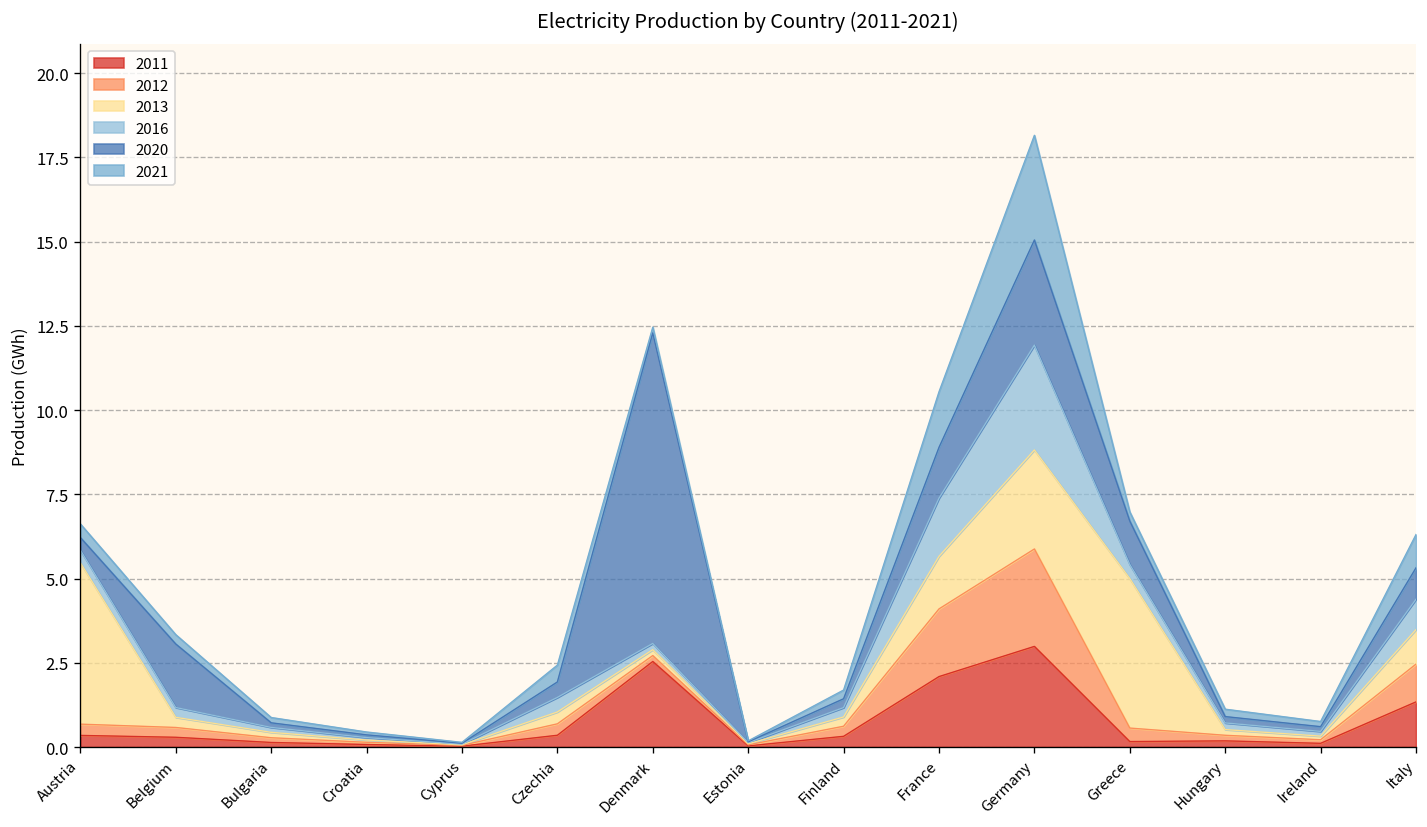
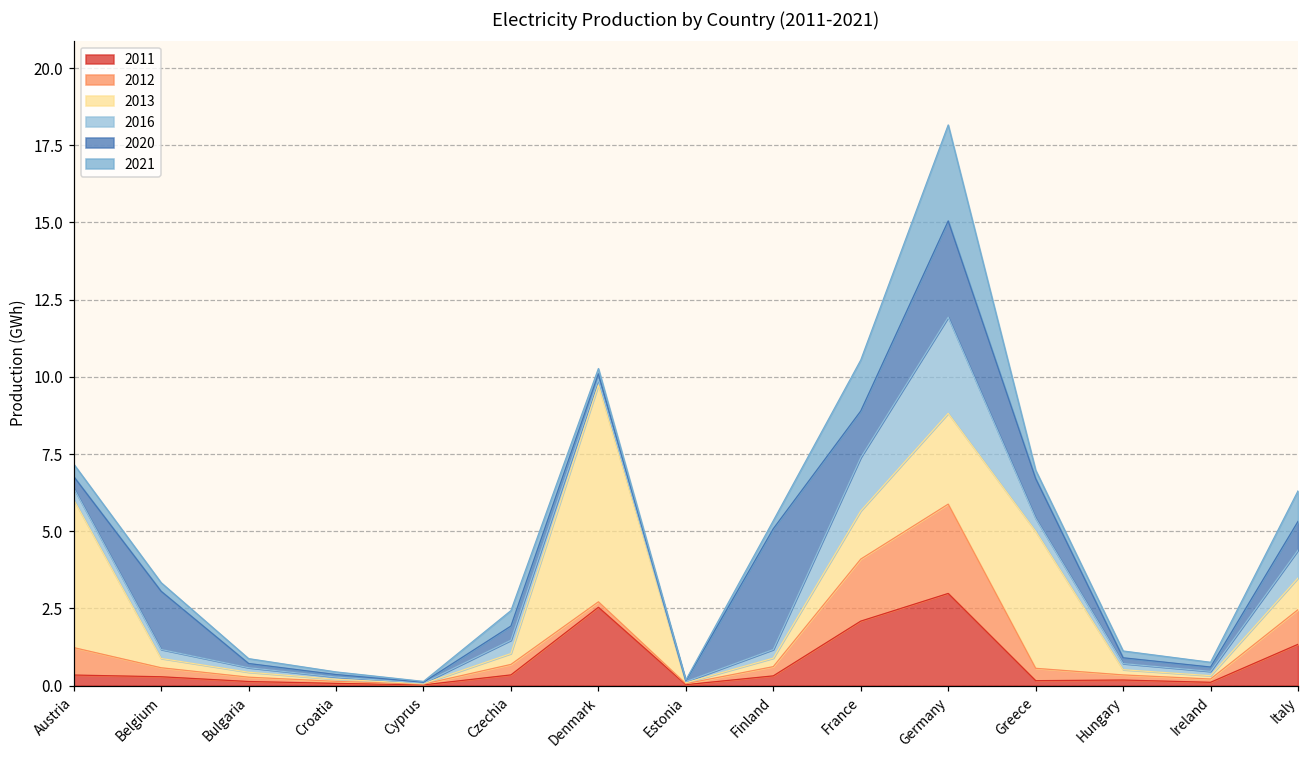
  {
    "2011": {
      "Austria": 0.3,
      "Belgium": 0.3,
      "Bulgaria": 0.1,
      "Czechia": 0.3,
      "Denmark": 2.5,
      "Finland": 0.3,
      "France": 2.1,
      "Germany": 3.0,
      "Greece": 0.2,
      "Hungary": 0.2,
      "Ireland": 0.1,
      "Italy": 1.3
    },
    "2012": {
-     "Austria": 0.3,
+     "Austria": 0.9,
      "Belgium": 0.3,
      "Bulgaria": 0.1,
      "Czechia": 0.3,
      "Denmark": 0.2,
      "Finland": 0.3,
      "France": 2.0,
      "Germany": 2.9,
      "Greece": 0.4,
      "Hungary": 0.2,
      "Ireland": 0.1,
      "Italy": 1.1
    },
    "2013": {
      "Austria": 4.8,
      "Belgium": 0.3,
      "Bulgaria": 0.2,
      "Czechia": 0.4,
-     "Denmark": 0.2,
+     "Denmark": 7.0,
      "Finland": 0.3,
      "France": 1.6,
      "Germany": 2.9,
      "Greece": 4.4,
      "Hungary": 0.2,
      "Ireland": 0.1,
      "Italy": 1.0
    },
    "2020": {
      "Austria": 0.4,
      "Belgium": 1.9,
      "Bulgaria": 0.1,
      "Czechia": 0.5,
-     "Denmark": 9.2,
-     "Finland": 0.3,
+     "Denmark": 0.2,
+     "Finland": 3.9,
      "France": 1.5,
      "Germany": 3.1,
      "Greece": 1.3,
      "Hungary": 0.2,
      "Ireland": 0.1,
      "Italy": 0.9
    }
  }
